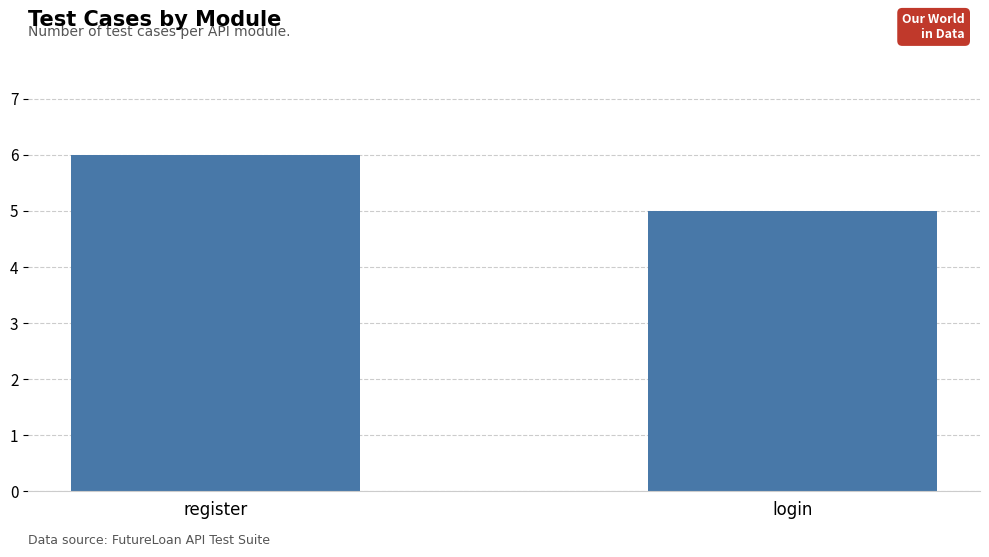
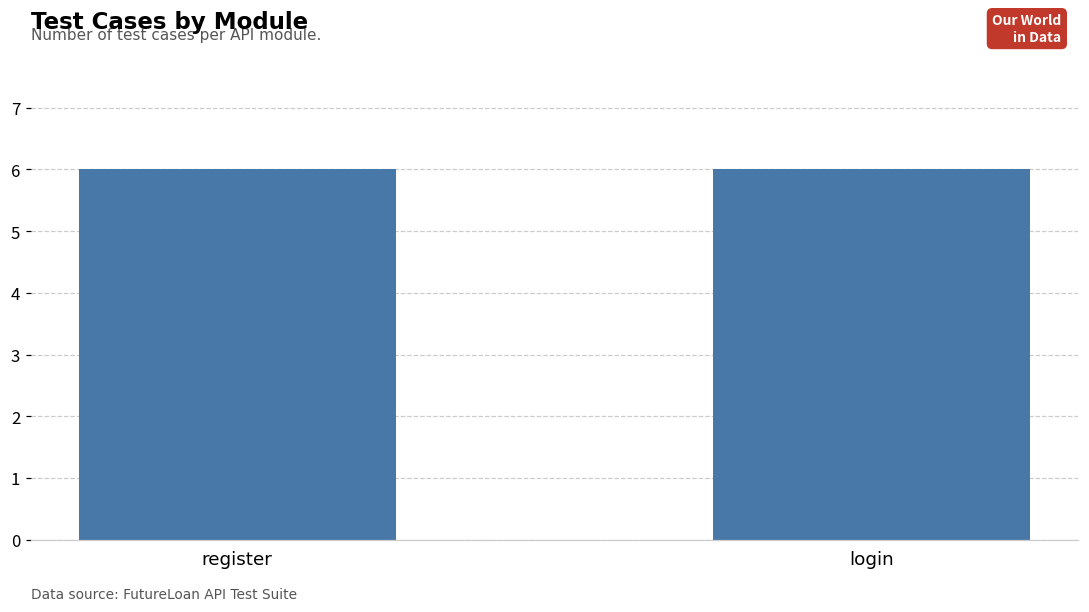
  {
    "register": 6,
-   "login": 5
+   "login": 6
  }
